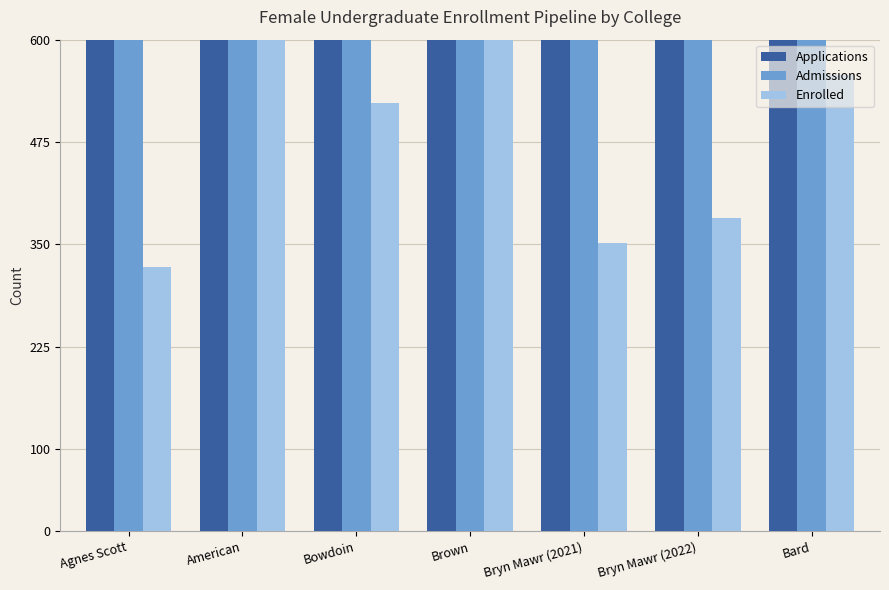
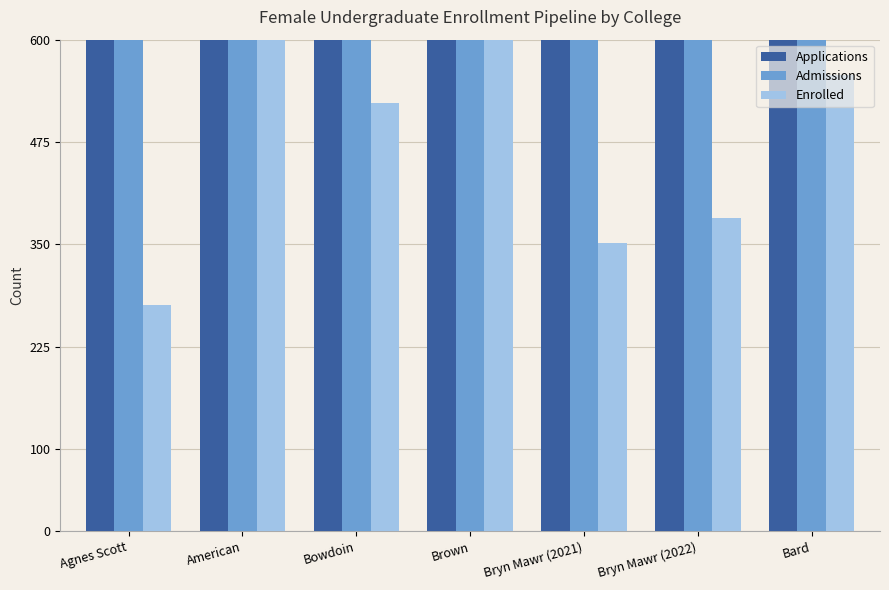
  {
    "Enrolled": {
-     "Agnes Scott": 320,
+     "Agnes Scott": 280,
      "Bowdoin": 520,
      "Bryn Mawr (2021)": 350,
      "Bryn Mawr (2022)": 380
    }
  }
